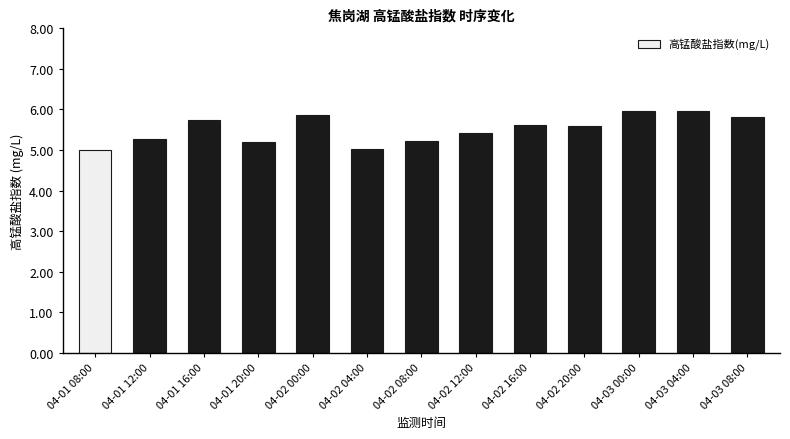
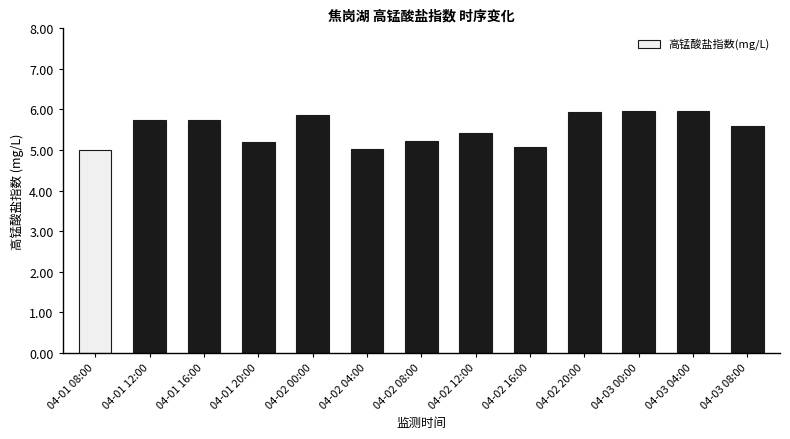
  {
    "04-01 08:00": 5.0,
-   "04-01 12:00": 5.3,
+   "04-01 12:00": 5.7,
    "04-01 16:00": 5.7,
    "04-01 20:00": 5.2,
    "04-02 00:00": 5.9,
    "04-02 04:00": 5.0,
    "04-02 08:00": 5.2,
    "04-02 12:00": 5.4,
-   "04-02 16:00": 5.6,
-   "04-02 20:00": 5.6,
+   "04-02 16:00": 5.1,
+   "04-02 20:00": 5.9,
    "04-03 00:00": 6.0,
    "04-03 04:00": 6.0,
-   "04-03 08:00": 5.8
+   "04-03 08:00": 5.6
  }
